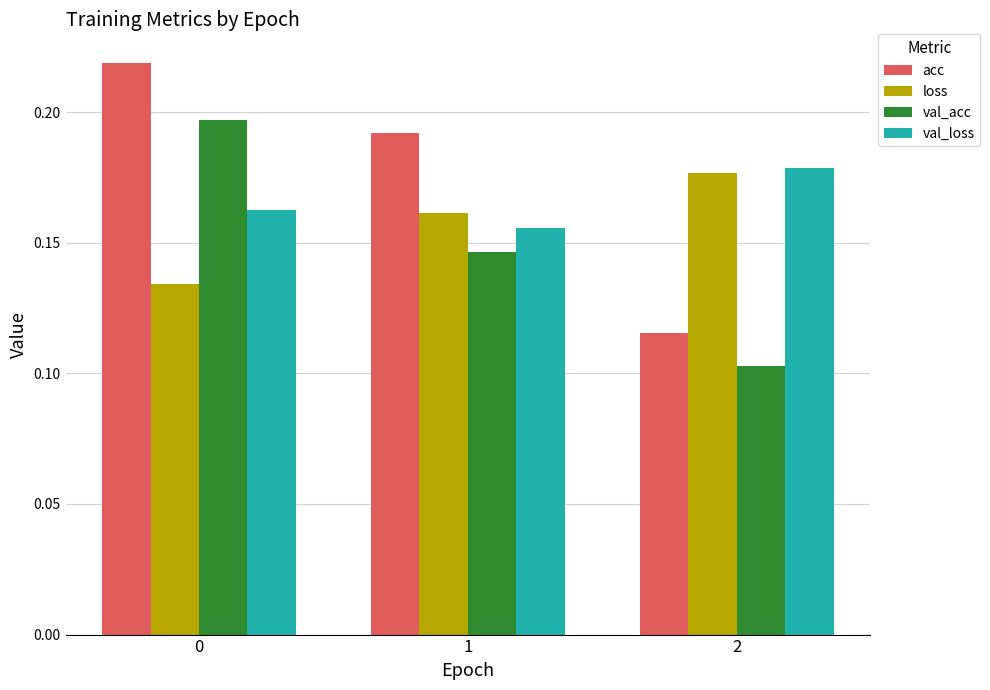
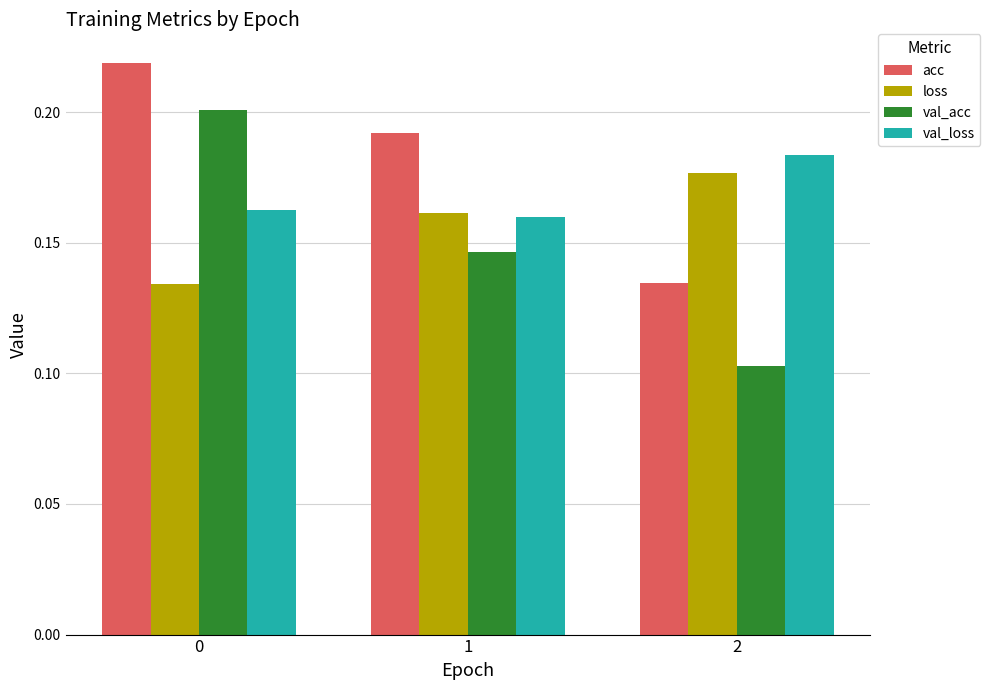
  {
    "acc": {
      "0": 0.219,
      "1": 0.192,
-     "2": 0.116
+     "2": 0.135
    },
    "loss": {
      "0": 0.134,
      "1": 0.161,
      "2": 0.177
    },
    "val_acc": {
-     "0": 0.197,
+     "0": 0.201,
      "1": 0.146,
      "2": 0.103
    },
    "val_loss": {
      "0": 0.163,
-     "1": 0.156,
-     "2": 0.179
+     "1": 0.160,
+     "2": 0.184
    }
  }
